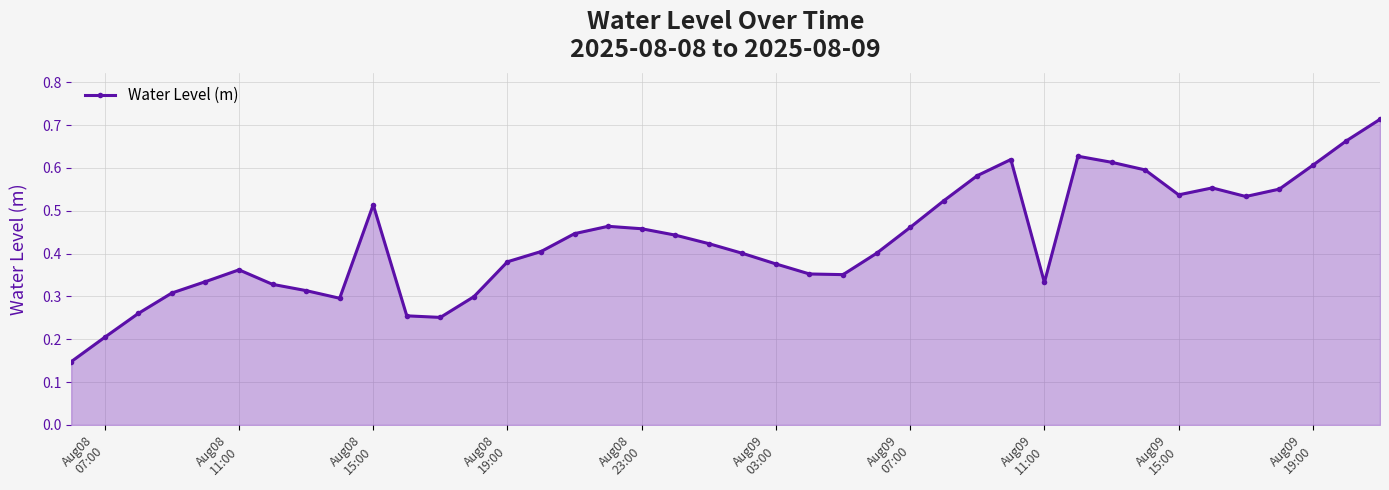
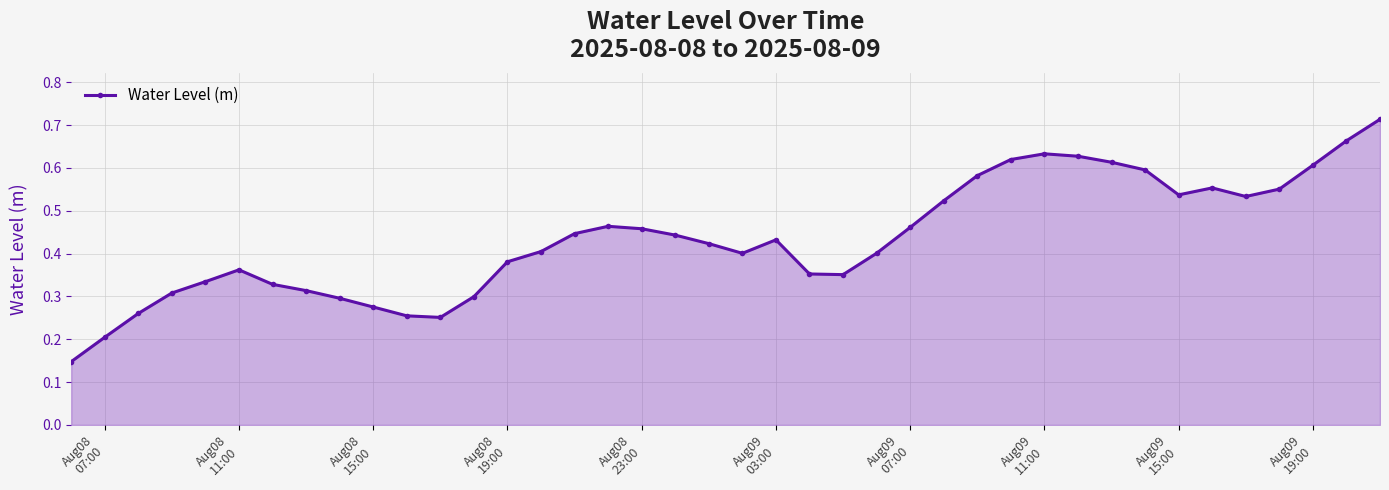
  {
    "Aug08 07:00": 0.20,
    "Aug08 11:00": 0.36,
-   "Aug08 15:00": 0.51,
+   "Aug08 15:00": 0.28,
    "Aug08 19:00": 0.38,
    "Aug08 23:00": 0.46,
-   "Aug09 03:00": 0.38,
+   "Aug09 03:00": 0.43,
    "Aug09 07:00": 0.46,
-   "Aug09 11:00": 0.33,
+   "Aug09 11:00": 0.63,
    "Aug09 15:00": 0.54,
    "Aug09 19:00": 0.61
  }
